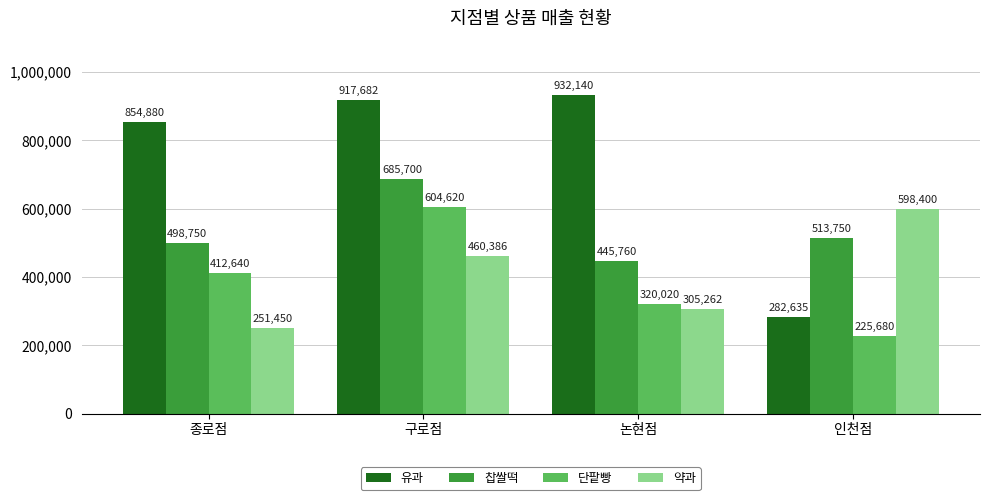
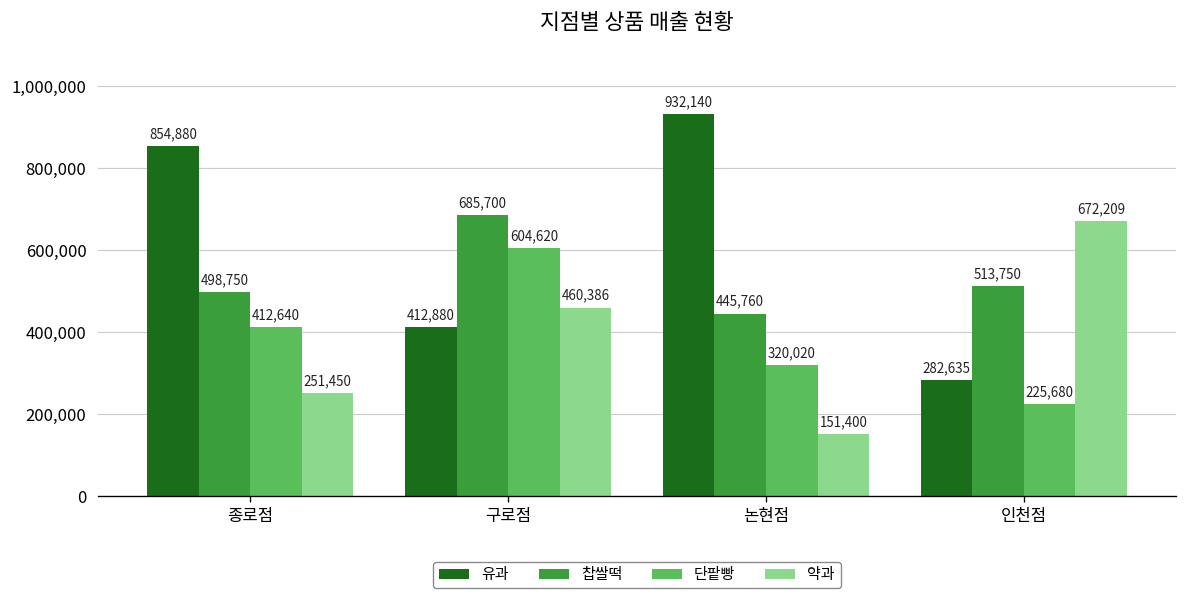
  {
    "유과": {
      "종로점": "854,880",
-     "구로점": "917,682",
+     "구로점": "412,880",
      "논현점": "932,140",
      "인천점": "282,635"
    },
    "약과": {
      "종로점": "251,450",
      "구로점": "460,386",
-     "논현점": "305,262",
-     "인천점": "598,400"
+     "논현점": "151,400",
+     "인천점": "672,209"
    }
  }
